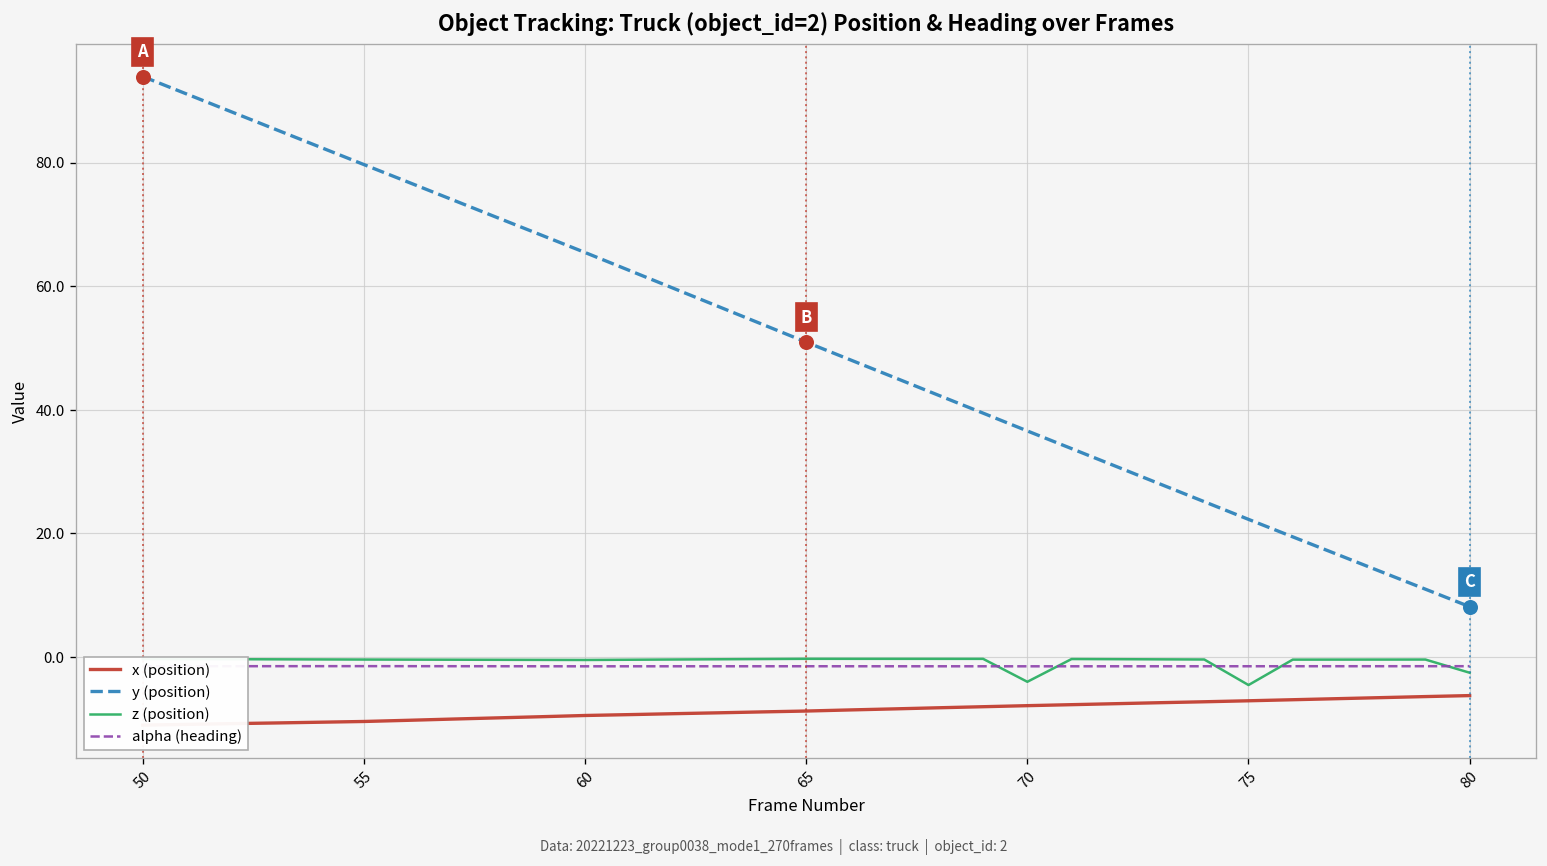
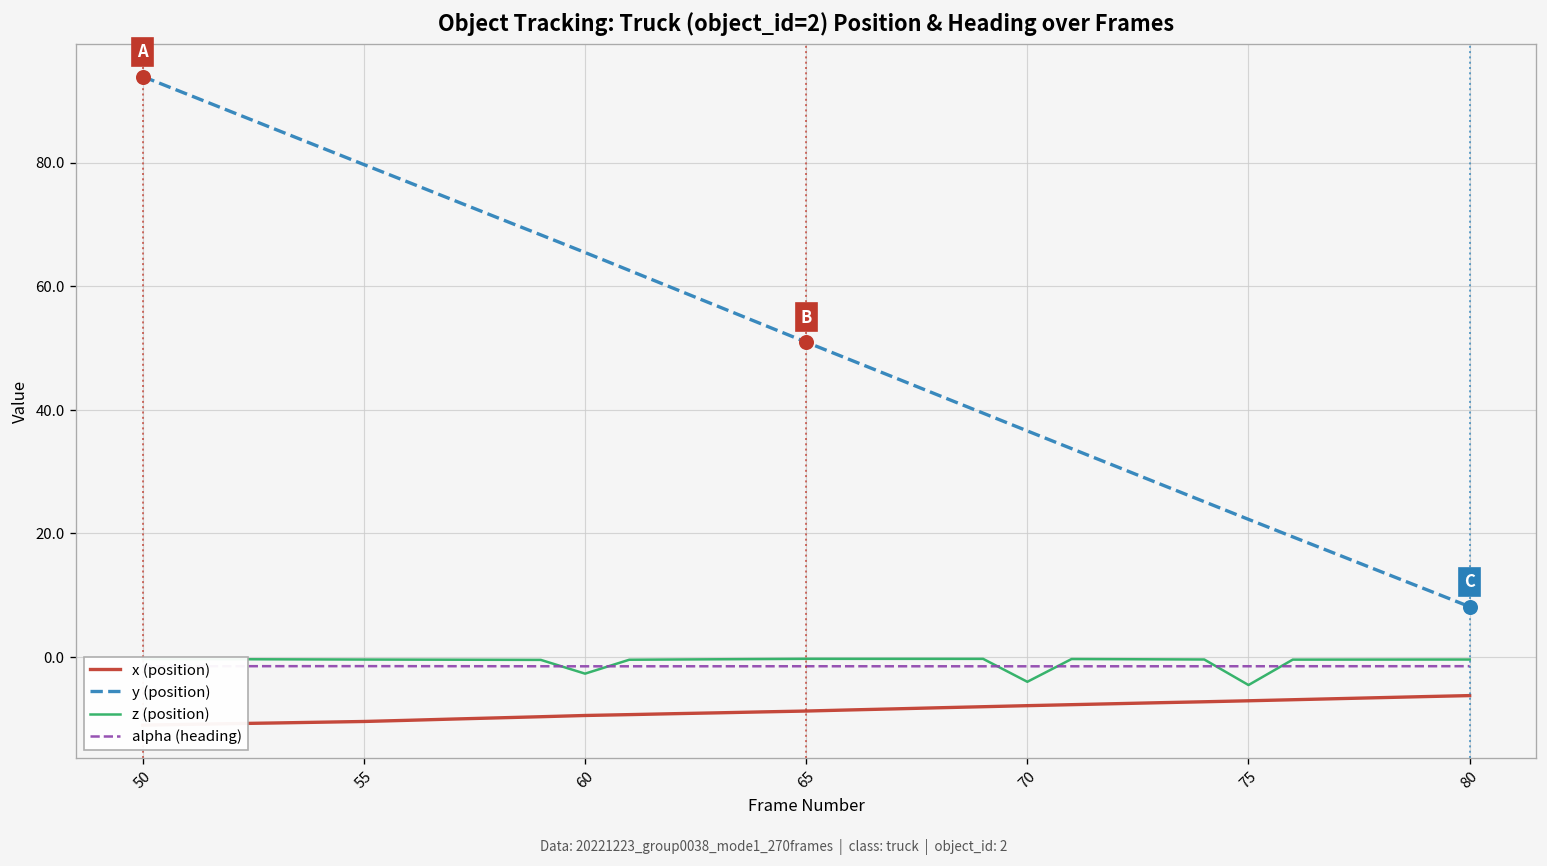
  {
    "z (position)": {
      "55": 0,
-     "60": 0,
+     "60": -3,
      "65": 0,
      "70": -4,
      "75": -5,
-     "80": -3
+     "80": 0
    },
    "alpha (heading)": {
      "55": -1,
      "60": -2,
      "65": -2,
      "70": -2,
      "75": -2,
      "80": -2
    }
  }
